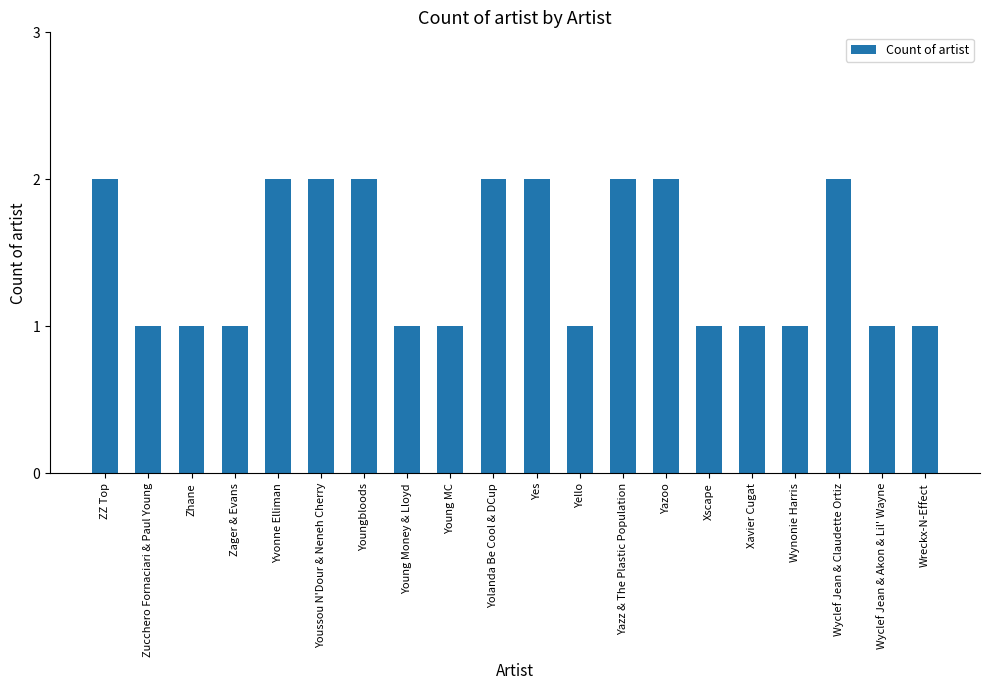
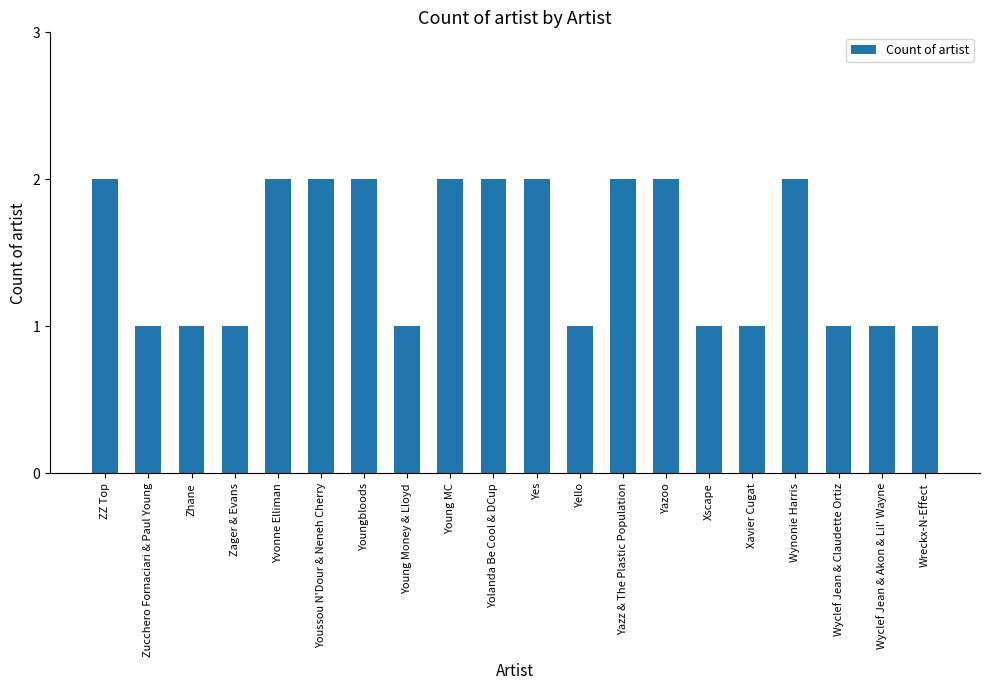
  {
    "ZZ Top": 2,
    "Zucchero Fornaciari & Paul Young": 1,
    "Zhane": 1,
    "Zager & Evans": 1,
    "Yvonne Elliman": 2,
    "Youssou N'Dour & Neneh Cherry": 2,
    "Youngbloods": 2,
    "Young Money & Lloyd": 1,
-   "Young MC": 1,
+   "Young MC": 2,
    "Yolanda Be Cool & DCup": 2,
    "Yes": 2,
    "Yello": 1,
    "Yazz & The Plastic Population": 2,
    "Yazoo": 2,
    "Xscape": 1,
    "Xavier Cugat": 1,
-   "Wynonie Harris": 1,
-   "Wyclef Jean & Claudette Ortiz": 2,
+   "Wynonie Harris": 2,
+   "Wyclef Jean & Claudette Ortiz": 1,
    "Wyclef Jean & Akon & Lil' Wayne": 1,
    "Wreckx-N-Effect": 1
  }
